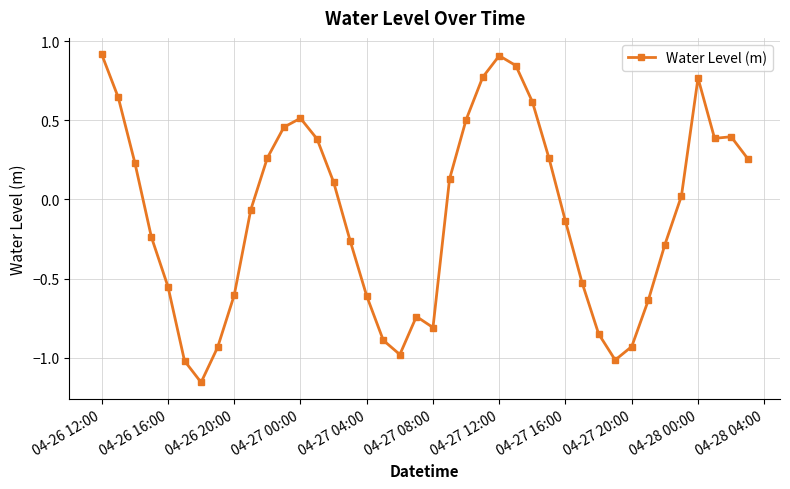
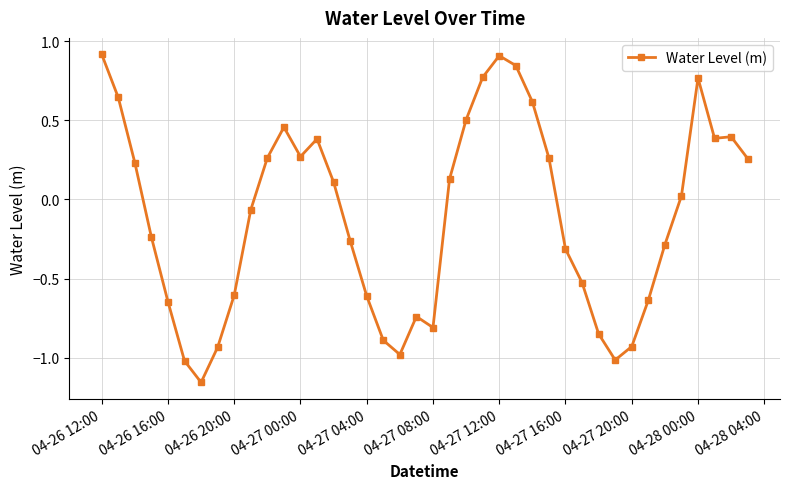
  {
    "04-26 12:00": 0.92,
-   "04-26 16:00": -0.55,
+   "04-26 16:00": -0.65,
    "04-26 20:00": -0.60,
-   "04-27 00:00": 0.51,
+   "04-27 00:00": 0.27,
    "04-27 04:00": -0.61,
    "04-27 08:00": -0.81,
    "04-27 12:00": 0.91,
-   "04-27 16:00": -0.14,
+   "04-27 16:00": -0.31,
    "04-27 20:00": -0.93,
    "04-28 00:00": 0.77
  }
